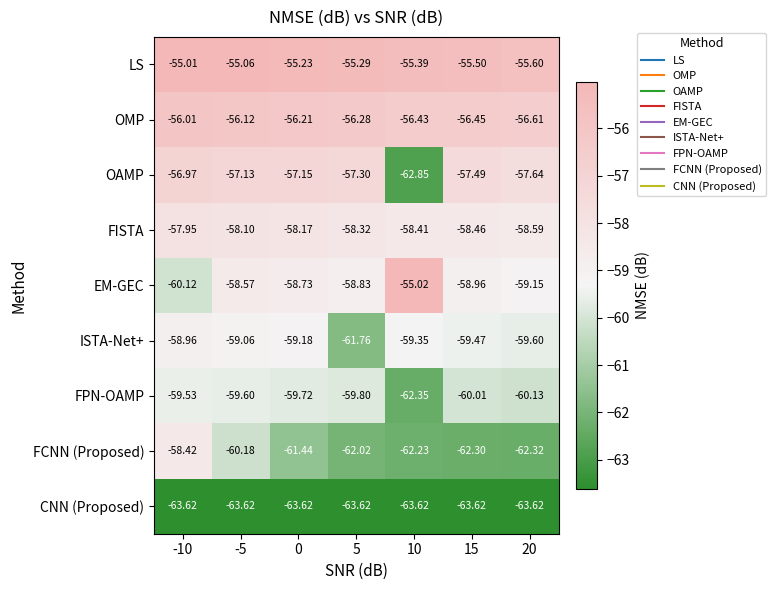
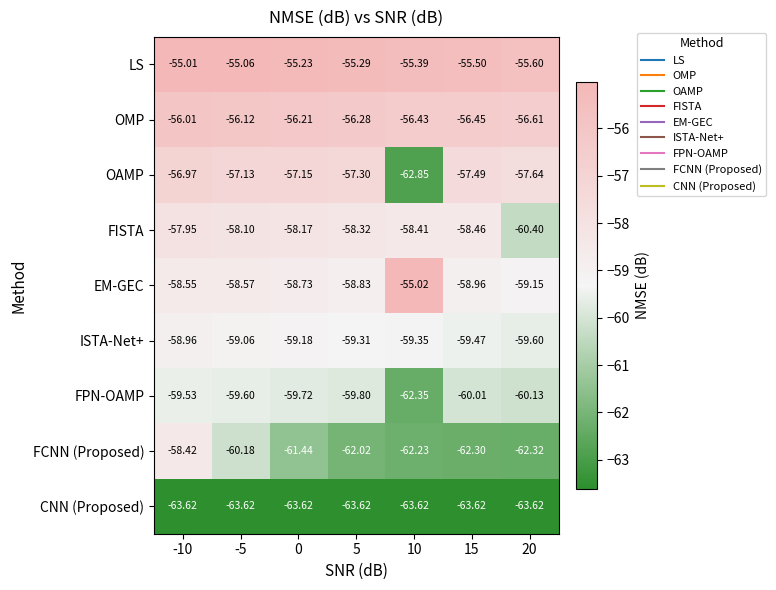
  {
    "LS": {
      "-10": -55.01,
      "-5": -55.06,
      "0": -55.23,
      "5": -55.29,
      "10": -55.39,
      "15": -55.50,
      "20": -55.60
    },
    "OMP": {
      "-10": -56.01,
      "-5": -56.12,
      "0": -56.21,
      "5": -56.28,
      "10": -56.43,
      "15": -56.45,
      "20": -56.61
    },
    "OAMP": {
      "-10": -56.97,
      "-5": -57.13,
      "0": -57.15,
      "5": -57.30,
      "10": -62.85,
      "15": -57.49,
      "20": -57.64
    },
    "FISTA": {
      "-10": -57.95,
      "-5": -58.10,
      "0": -58.17,
      "5": -58.32,
      "10": -58.41,
      "15": -58.46,
-     "20": -58.59
+     "20": -60.40
    },
    "EM-GEC": {
-     "-10": -60.12,
+     "-10": -58.55,
      "-5": -58.57,
      "0": -58.73,
      "5": -58.83,
      "10": -55.02,
      "15": -58.96,
      "20": -59.15
    },
    "ISTA-Net+": {
      "-10": -58.96,
      "-5": -59.06,
      "0": -59.18,
-     "5": -61.76,
+     "5": -59.31,
      "10": -59.35,
      "15": -59.47,
      "20": -59.60
    },
    "FPN-OAMP": {
      "-10": -59.53,
      "-5": -59.60,
      "0": -59.72,
      "5": -59.80,
      "10": -62.35,
      "15": -60.01,
      "20": -60.13
    },
    "FCNN (Proposed)": {
      "-10": -58.42,
      "-5": -60.18,
      "0": -61.44,
      "5": -62.02,
      "10": -62.23,
      "15": -62.30,
      "20": -62.32
    },
    "CNN (Proposed)": {
      "-10": -63.62,
      "-5": -63.62,
      "0": -63.62,
      "5": -63.62,
      "10": -63.62,
      "15": -63.62,
      "20": -63.62
    }
  }
